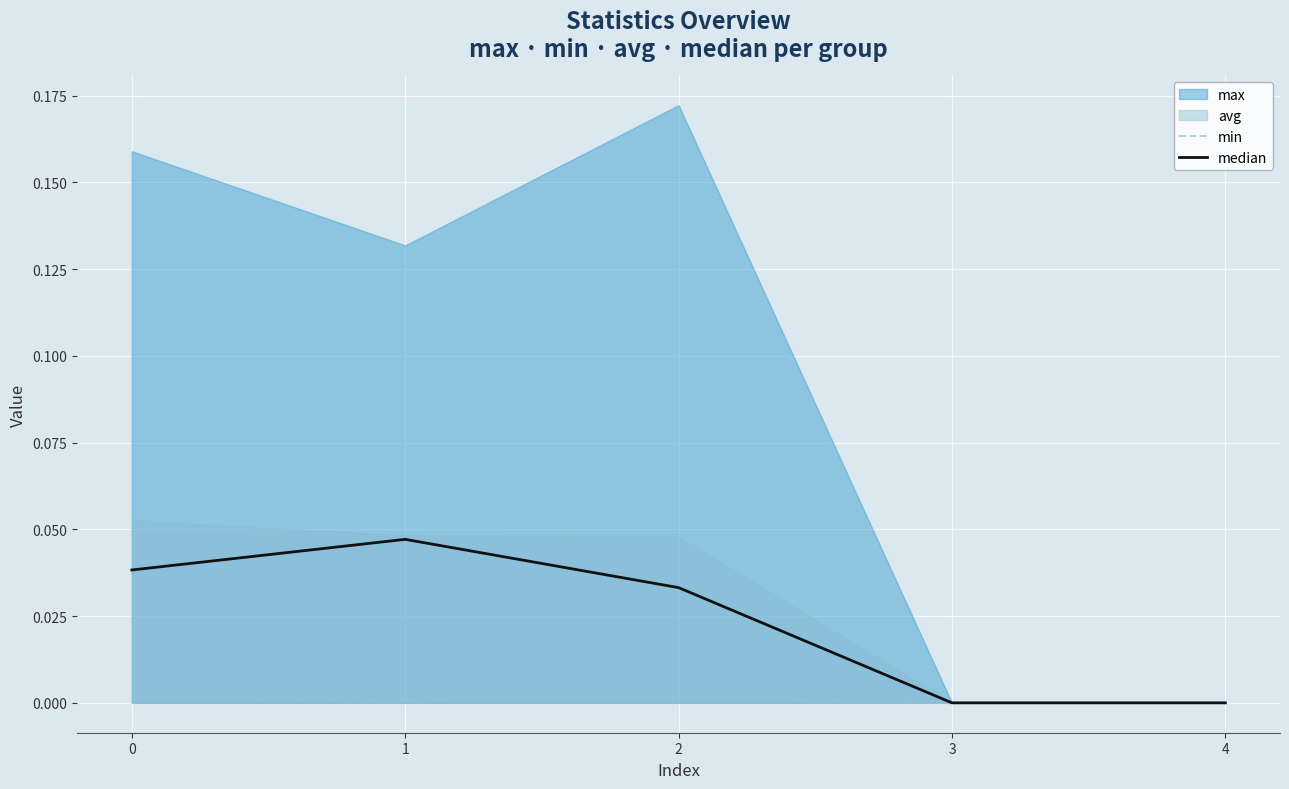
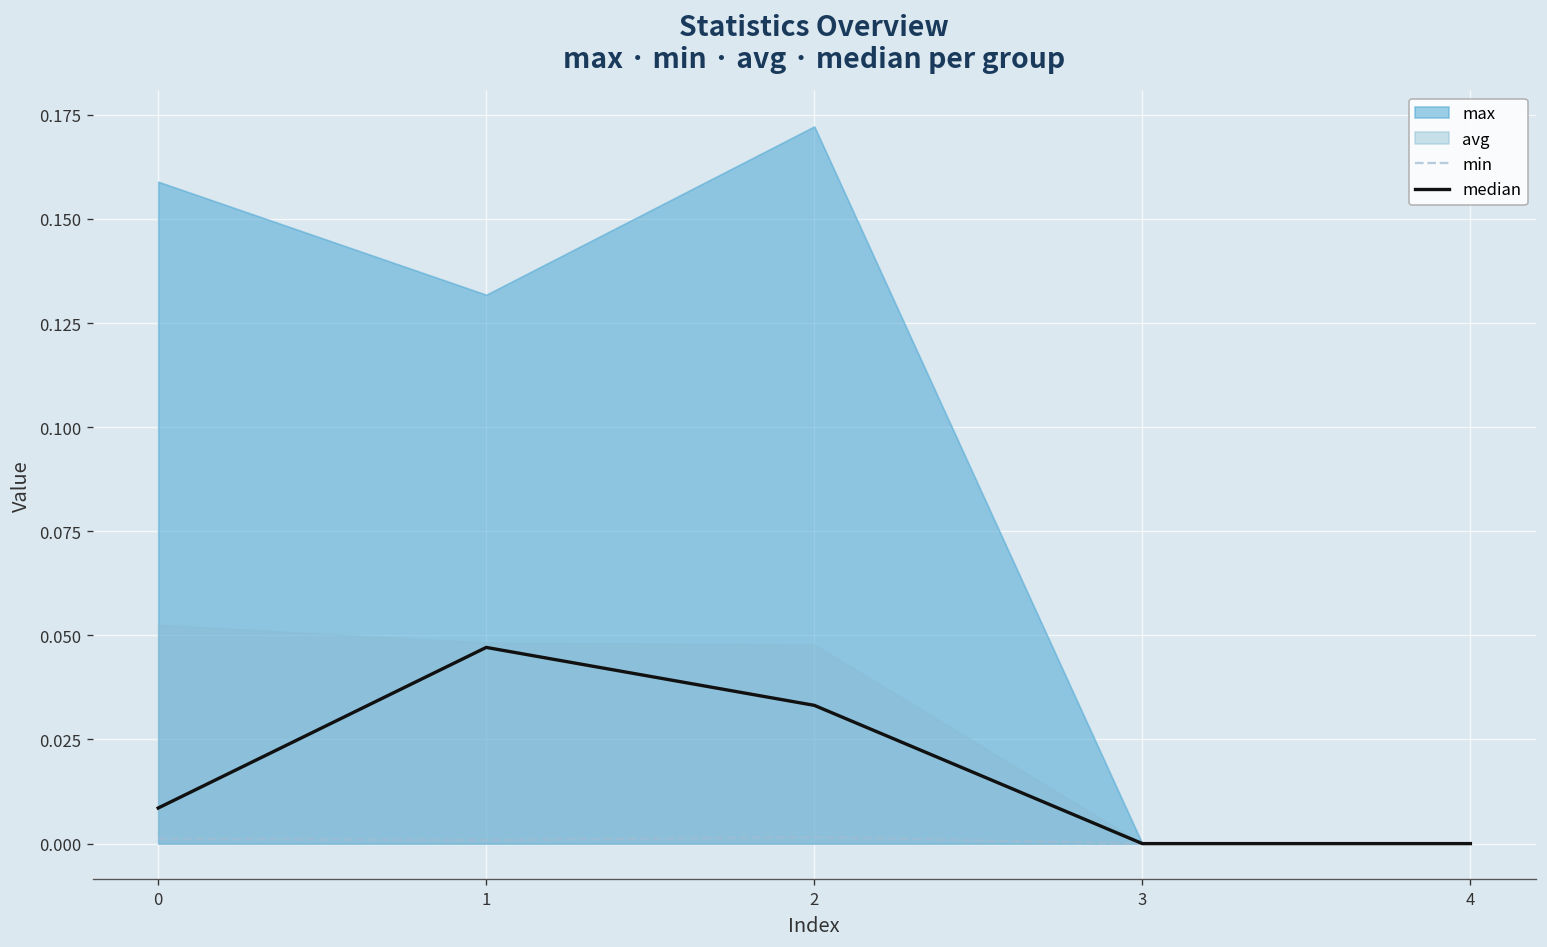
  {
    "median": {
-     "0": 0.038,
+     "0": 0.009,
      "1": 0.047,
      "2": 0.033
    }
  }
